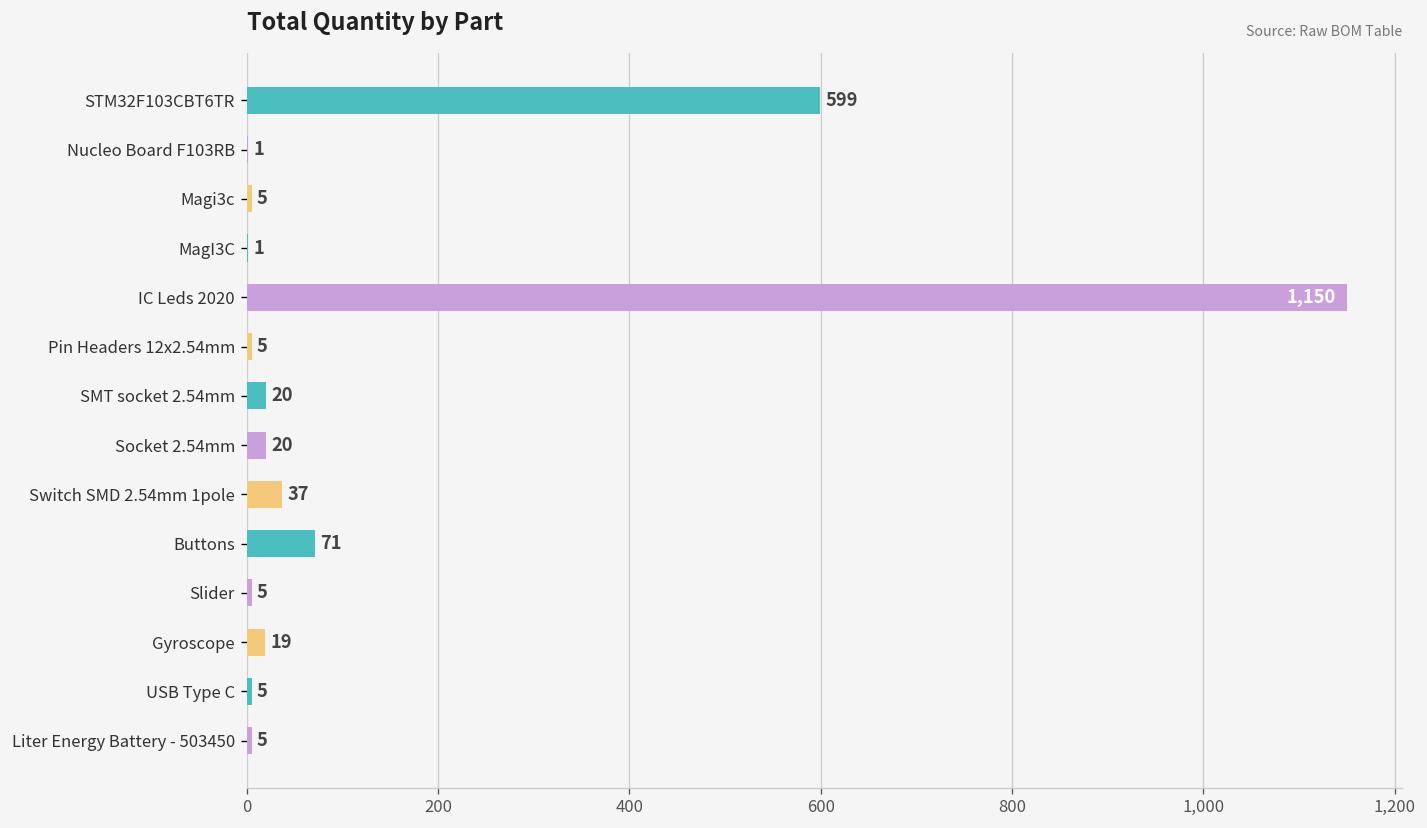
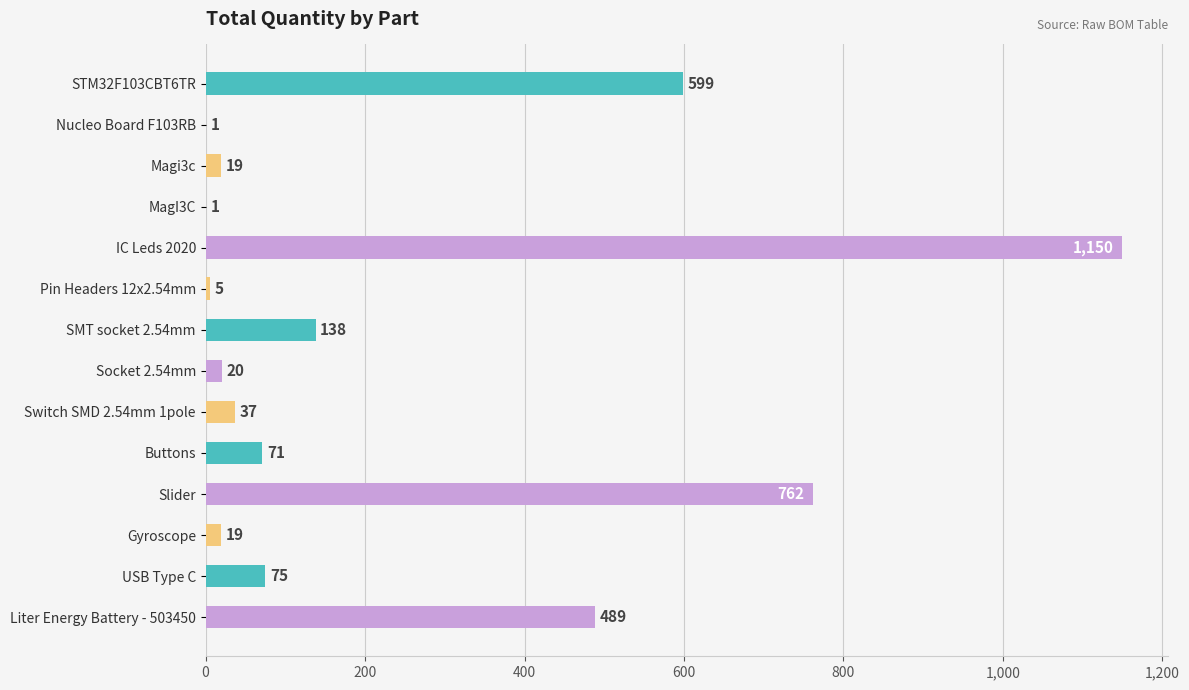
  {
    "STM32F103CBT6TR": "599",
    "Nucleo Board F103RB": "1",
-   "Magi3c": "5",
+   "Magi3c": "19",
    "MagI3C": "1",
    "IC Leds 2020": "1,150",
    "Pin Headers 12x2.54mm": "5",
-   "SMT socket 2.54mm": "20",
+   "SMT socket 2.54mm": "138",
    "Socket 2.54mm": "20",
    "Switch SMD 2.54mm 1pole": "37",
    "Buttons": "71",
-   "Slider": "5",
+   "Slider": "762",
    "Gyroscope": "19",
-   "USB Type C": "5",
-   "Liter Energy Battery - 503450": "5"
+   "USB Type C": "75",
+   "Liter Energy Battery - 503450": "489"
  }
